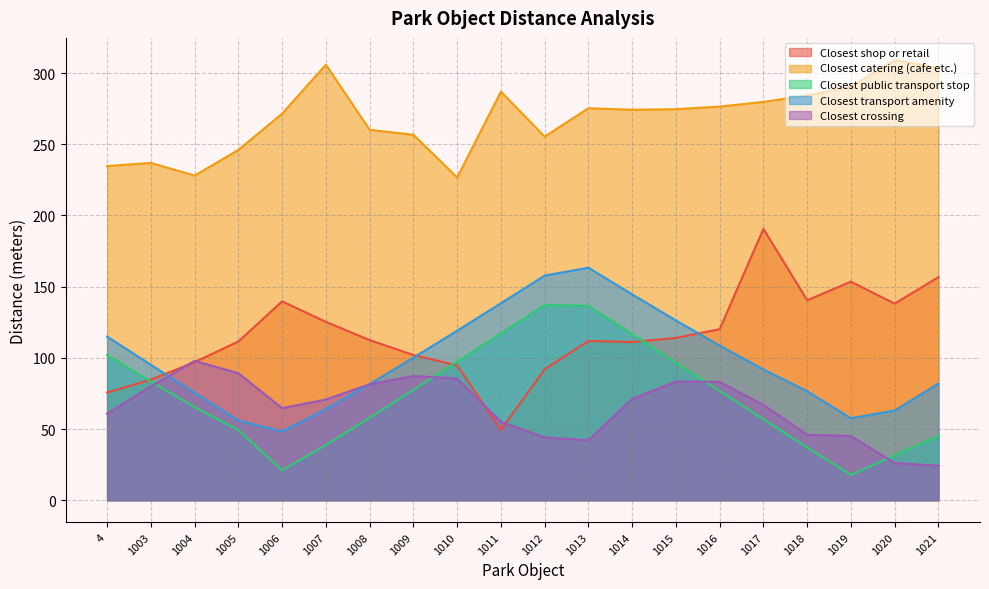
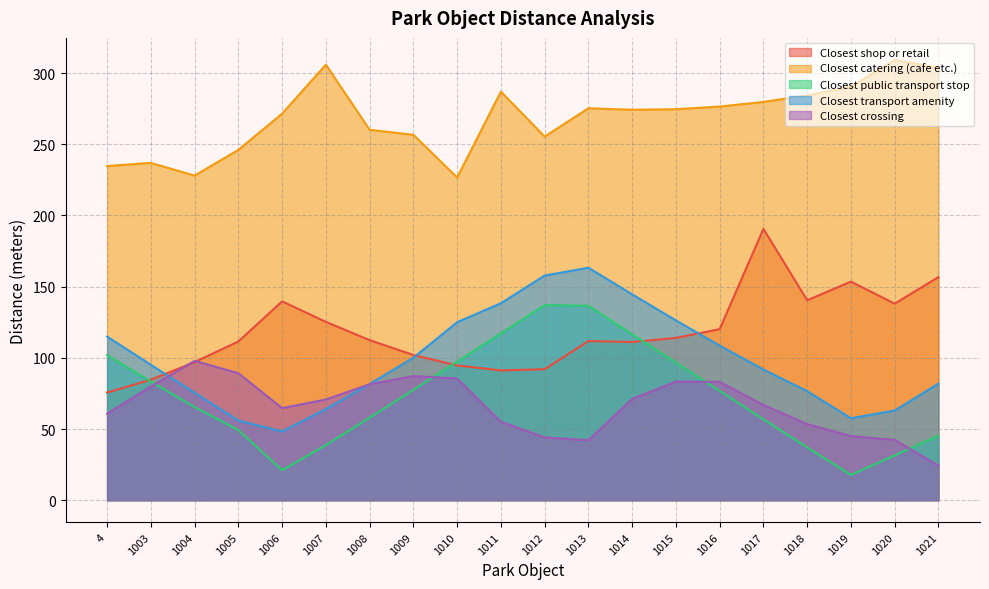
  {
    "Closest shop or retail": {
      "4": 76,
      "1005": 112,
      "1006": 140,
      "1007": 125,
      "1008": 112,
      "1009": 102,
      "1010": 95,
-     "1011": 49,
+     "1011": 91,
      "1012": 92,
      "1013": 112,
      "1014": 111,
      "1015": 114,
      "1016": 120,
      "1017": 191,
      "1018": 140,
      "1019": 154,
      "1020": 138,
      "1021": 157
    },
    "Closest catering (cafe etc.)": {
      "4": 235,
      "1003": 237,
      "1004": 228,
      "1005": 246,
      "1006": 272,
      "1007": 306,
      "1008": 260,
      "1009": 257,
      "1010": 227,
      "1011": 287,
      "1012": 255,
      "1013": 275,
      "1014": 274,
      "1015": 275,
      "1016": 277,
      "1017": 280
    },
    "Closest public transport stop": {
      "4": 102,
      "1004": 65,
      "1005": 49,
      "1006": 21,
      "1007": 39,
      "1008": 58,
      "1009": 78,
      "1010": 97,
      "1011": 117,
      "1012": 137,
      "1013": 137,
      "1014": 117,
      "1015": 97,
      "1016": 77,
      "1017": 57,
      "1018": 37,
      "1019": 18,
      "1020": 31,
      "1021": 45
    },
    "Closest transport amenity": {
      "4": 115,
      "1003": 95,
      "1004": 75,
      "1005": 56,
      "1006": 48,
      "1007": 64,
      "1009": 100,
-     "1010": 119,
+     "1010": 125,
      "1011": 138,
      "1012": 158,
      "1013": 163,
      "1014": 145,
      "1015": 126,
      "1016": 109,
      "1017": 92,
      "1018": 77,
      "1019": 58,
      "1020": 63,
      "1021": 82
    },
    "Closest crossing": {
      "4": 61,
      "1003": 80,
      "1005": 89,
      "1006": 65,
      "1007": 71,
      "1009": 87,
      "1010": 86,
      "1011": 55,
      "1012": 44,
      "1013": 42,
      "1014": 71,
      "1015": 83,
      "1016": 83,
      "1017": 67,
-     "1018": 46,
+     "1018": 53,
      "1019": 45,
-     "1020": 26,
+     "1020": 42,
      "1021": 24
    }
  }
